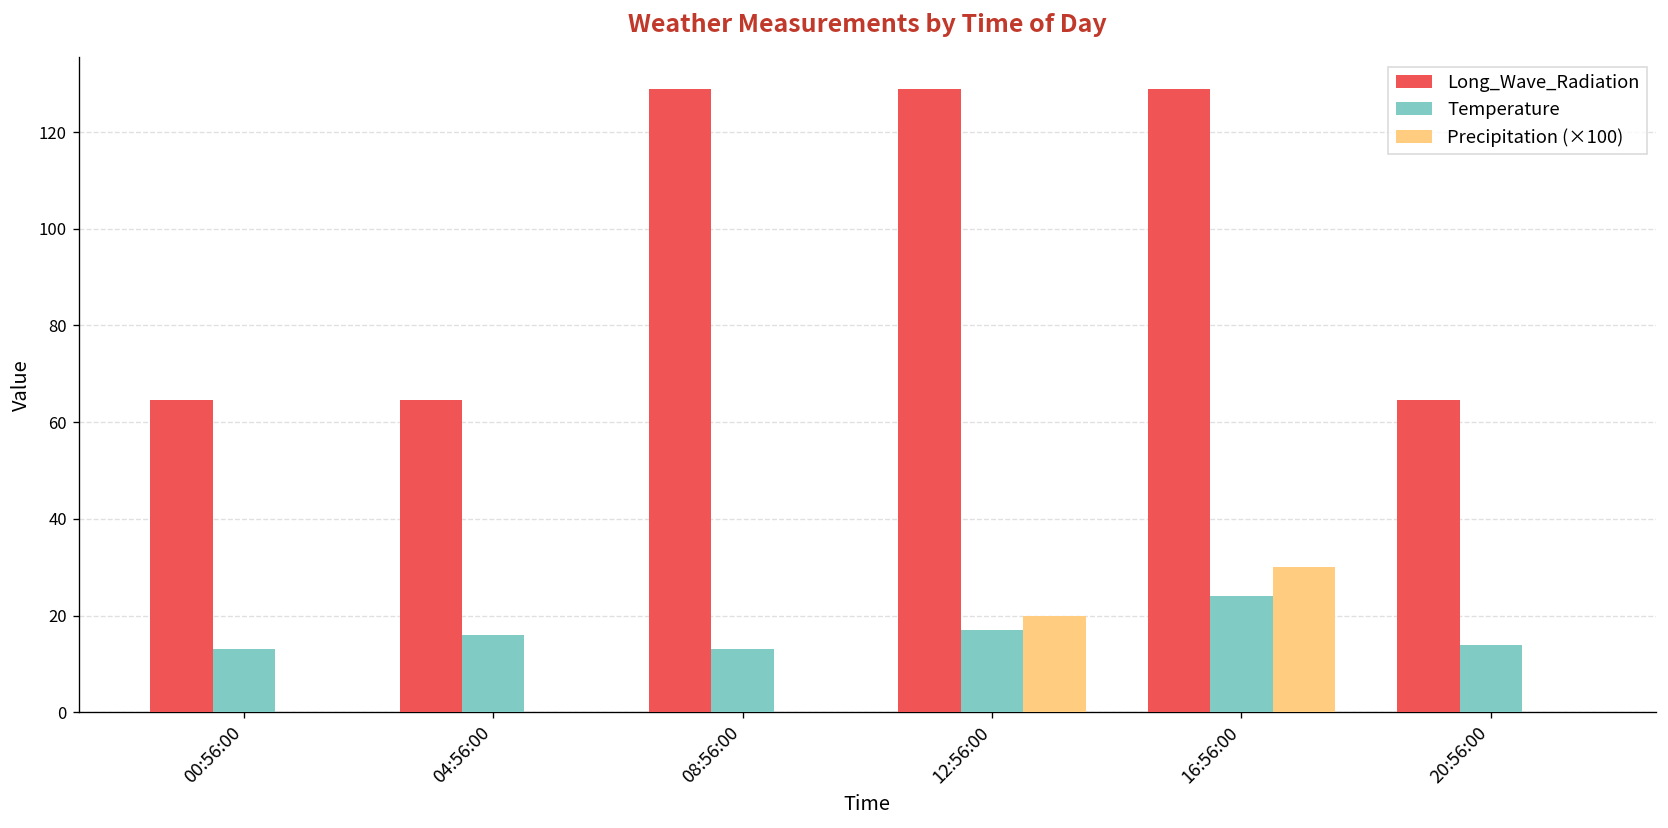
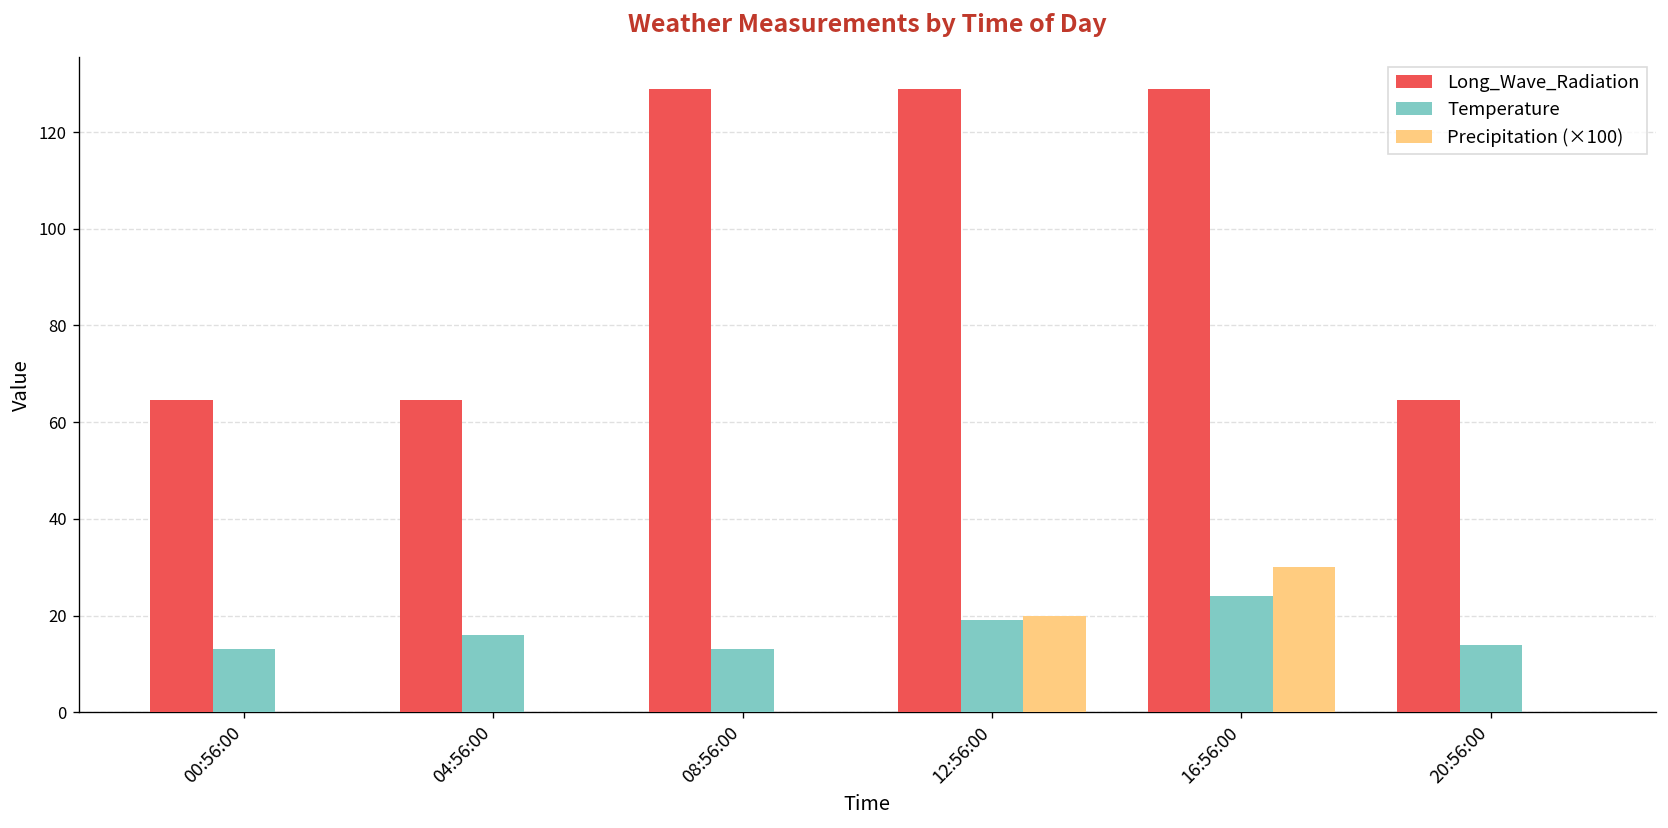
  {
    "Long_Wave_Radiation": {
      "00:56:00": 65,
      "04:56:00": 65,
      "08:56:00": 129,
      "12:56:00": 129,
      "16:56:00": 129,
      "20:56:00": 65
    },
    "Temperature": {
      "00:56:00": 13,
      "04:56:00": 16,
      "08:56:00": 13,
-     "12:56:00": 17,
+     "12:56:00": 19,
      "16:56:00": 24,
      "20:56:00": 14
    },
    "Precipitation (×100)": {
      "00:56:00": 0,
      "04:56:00": 0,
      "08:56:00": 0,
      "12:56:00": 20,
      "16:56:00": 30,
      "20:56:00": 0
    }
  }
